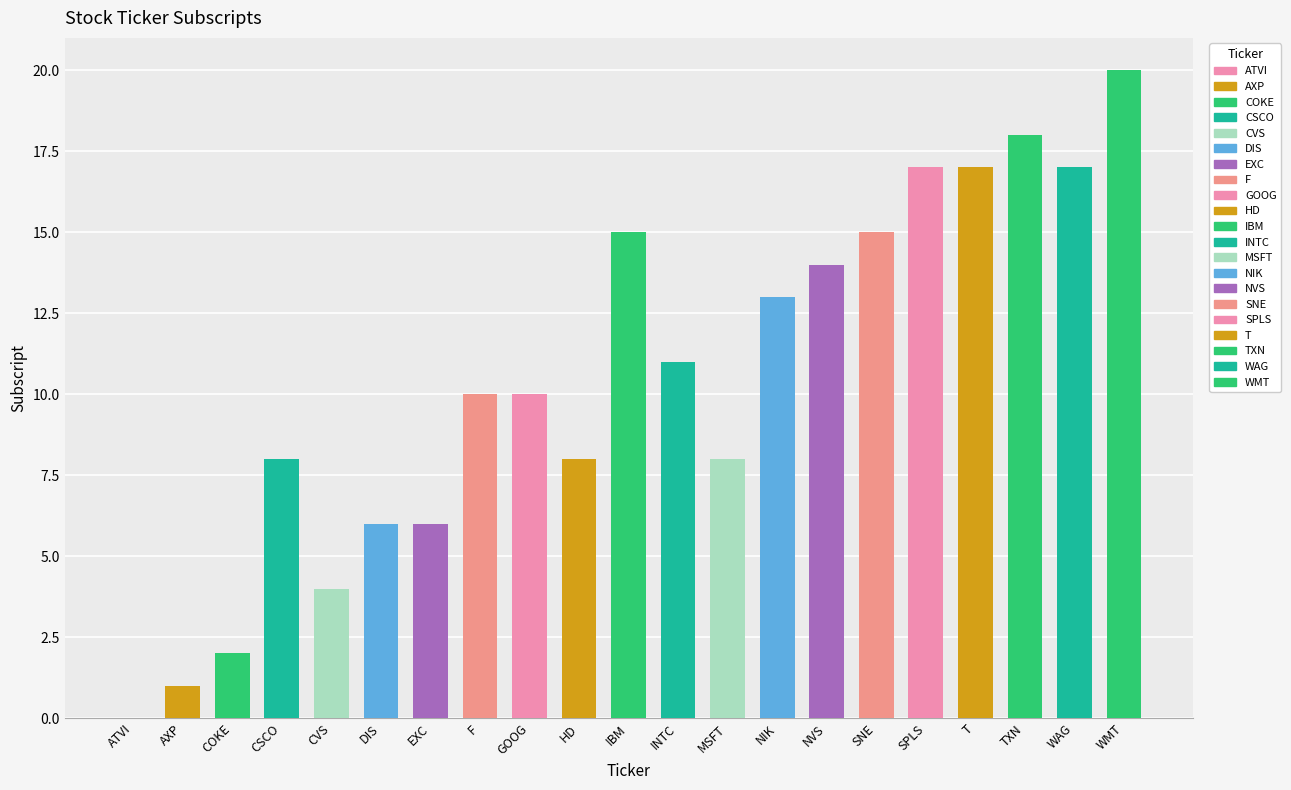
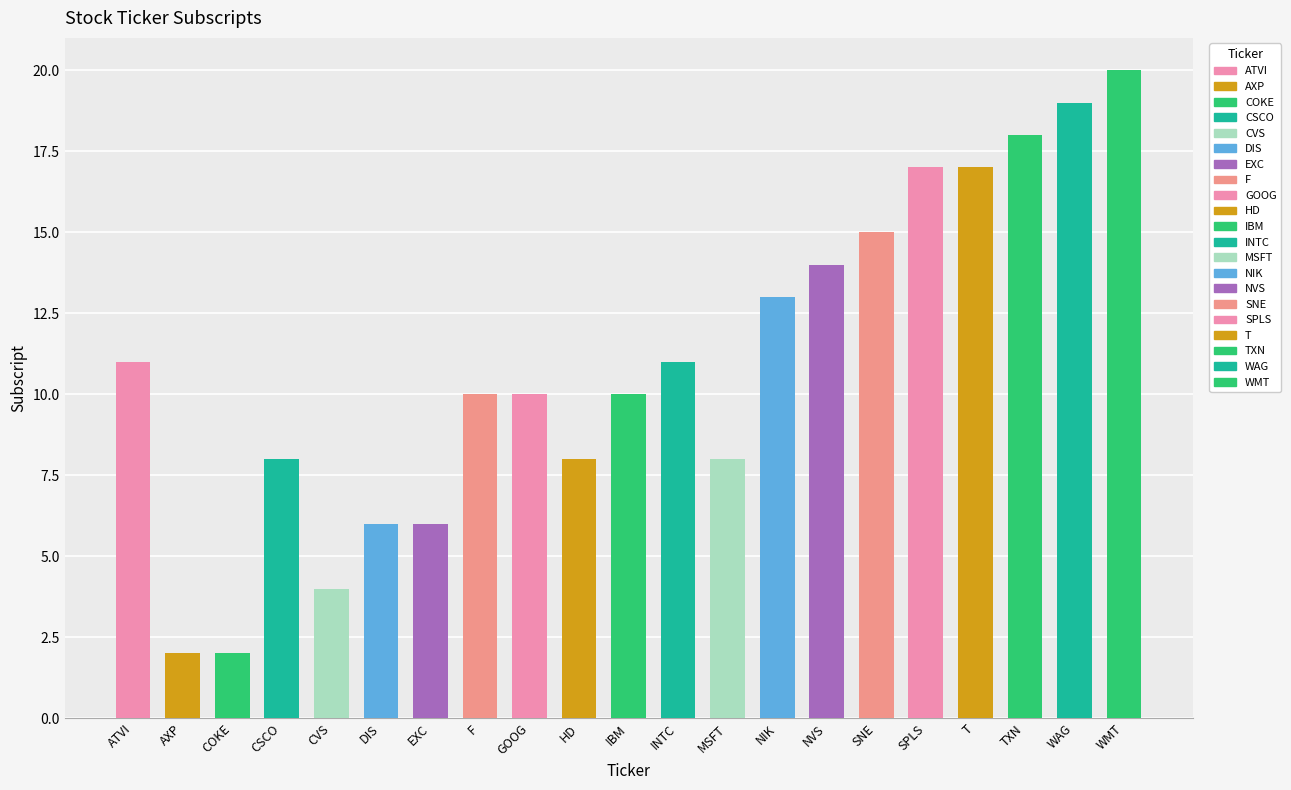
  {
-   "ATVI": 0,
-   "AXP": 1,
+   "ATVI": 11,
+   "AXP": 2,
    "COKE": 2,
    "CSCO": 8,
    "CVS": 4,
    "DIS": 6,
    "EXC": 6,
    "F": 10,
    "GOOG": 10,
    "HD": 8,
-   "IBM": 15,
+   "IBM": 10,
    "INTC": 11,
    "MSFT": 8,
    "NIK": 13,
    "NVS": 14,
    "SNE": 15,
    "SPLS": 17,
    "T": 17,
    "TXN": 18,
-   "WAG": 17,
+   "WAG": 19,
    "WMT": 20
  }
